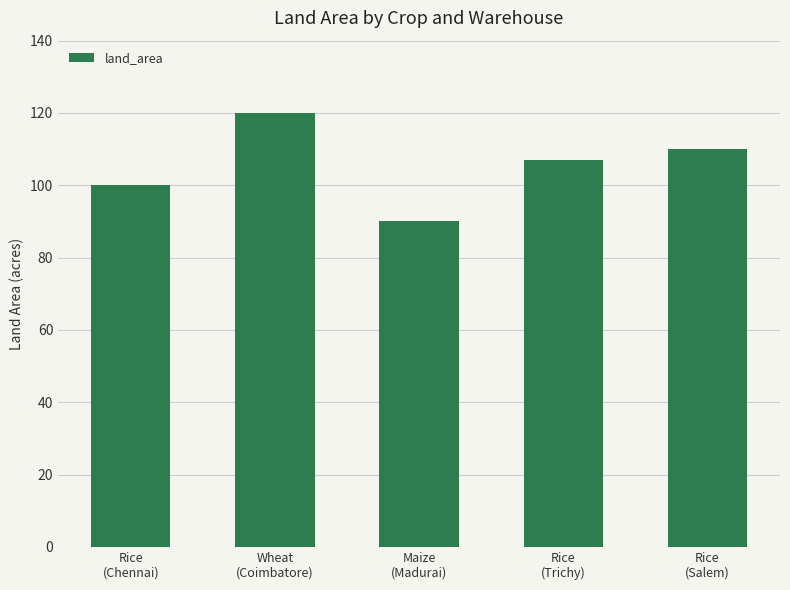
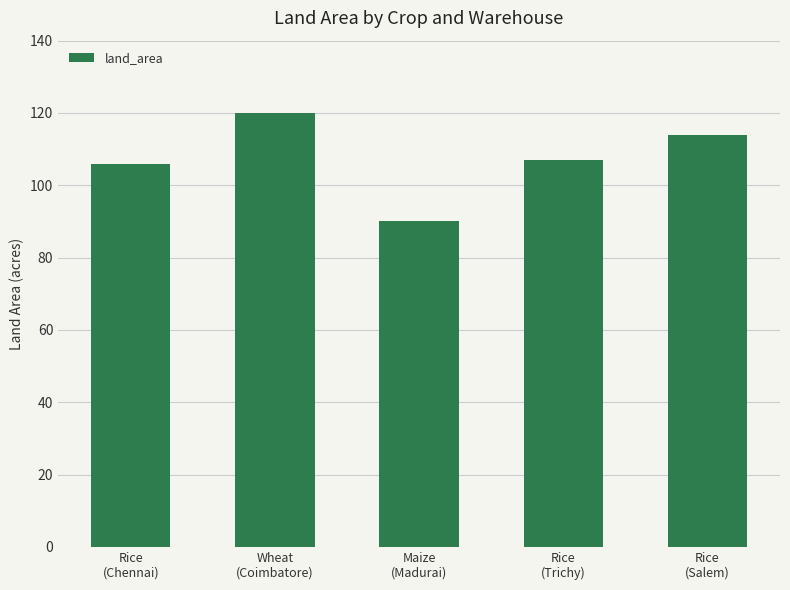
  {
-   "Rice (Chennai)": 100,
+   "Rice (Chennai)": 106,
    "Wheat (Coimbatore)": 120,
    "Maize (Madurai)": 90,
    "Rice (Trichy)": 107,
-   "Rice (Salem)": 110
+   "Rice (Salem)": 114
  }
